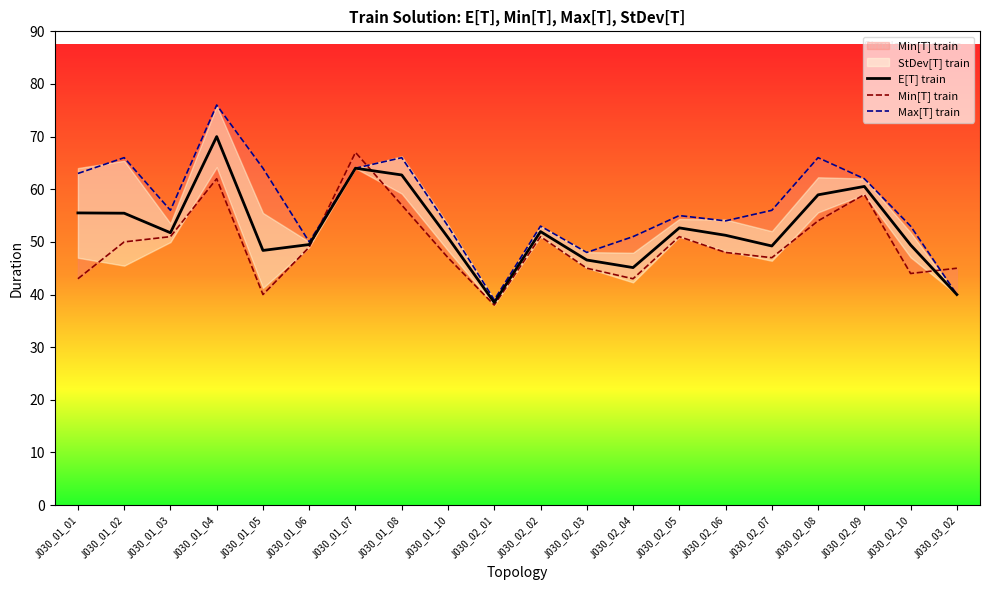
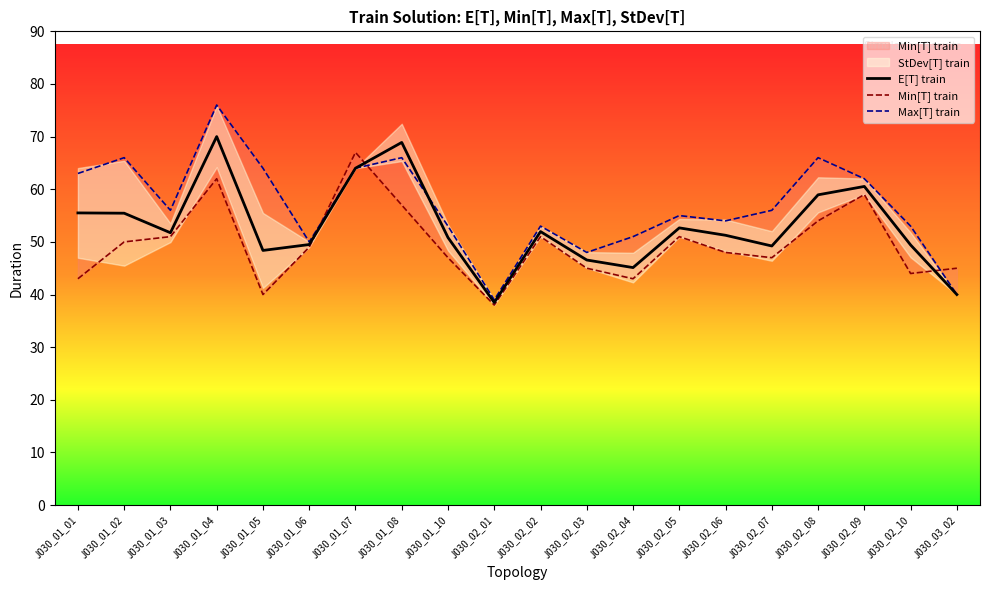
  {
    "E[T] train": {
      "J030_01_01": 56,
      "J030_01_02": 55,
      "J030_01_03": 52,
      "J030_01_04": 70,
      "J030_01_05": 48,
      "J030_01_06": 49,
-     "J030_01_08": 63,
+     "J030_01_08": 69,
      "J030_01_10": 51,
      "J030_02_01": 38,
      "J030_02_02": 52,
      "J030_02_03": 47,
      "J030_02_04": 45,
      "J030_02_05": 53,
      "J030_02_06": 51,
      "J030_02_07": 49,
      "J030_02_08": 59,
      "J030_02_09": 61,
      "J030_02_10": 49
    }
  }
